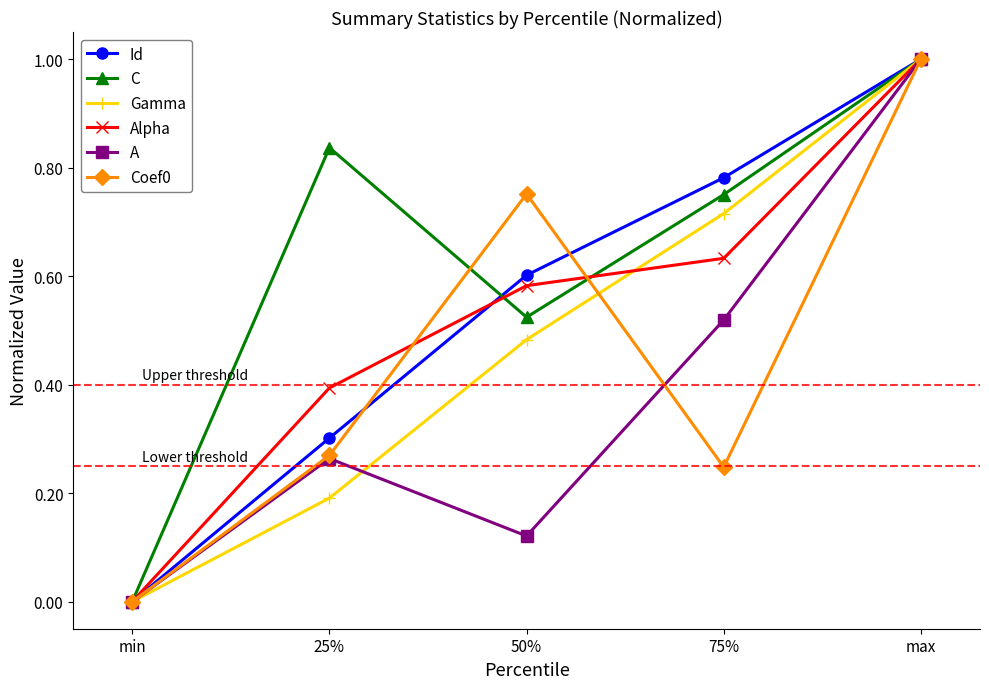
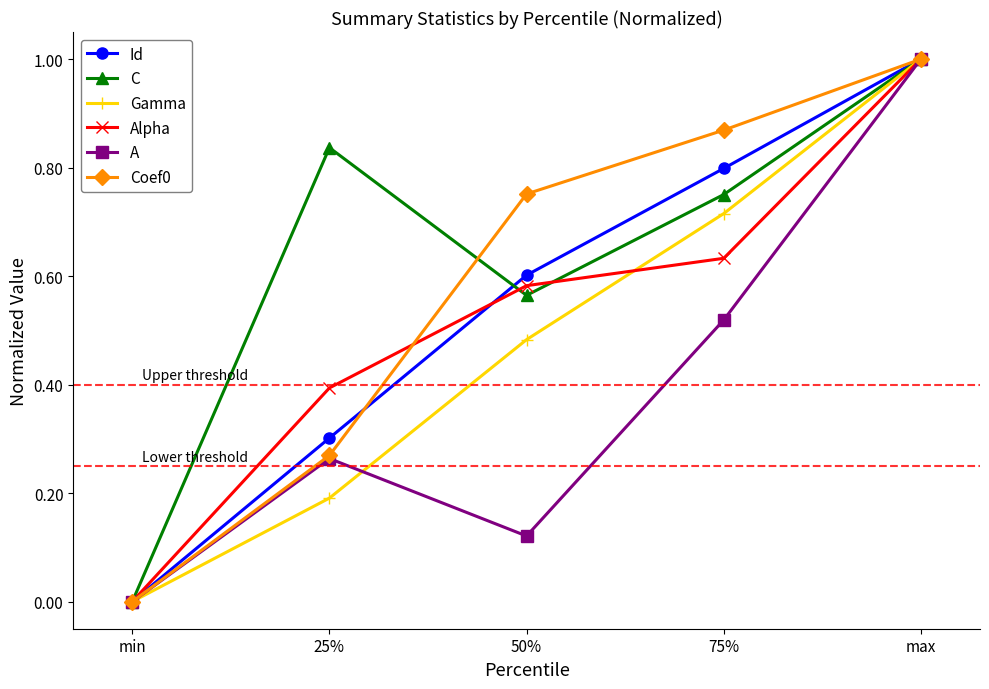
  {
    "Id": {
      "25%": 0.30,
      "50%": 0.60,
-     "75%": 0.78
+     "75%": 0.80
    },
    "C": {
      "25%": 0.84,
-     "50%": 0.52,
+     "50%": 0.56,
      "75%": 0.75
    },
    "Gamma": {
      "25%": 0.19,
      "50%": 0.48,
      "75%": 0.72
    },
    "Alpha": {
      "25%": 0.39,
      "50%": 0.58,
      "75%": 0.63
    },
    "A": {
      "25%": 0.26,
      "50%": 0.12,
      "75%": 0.52
    },
    "Coef0": {
      "25%": 0.27,
      "50%": 0.75,
-     "75%": 0.25
+     "75%": 0.87
    }
  }
